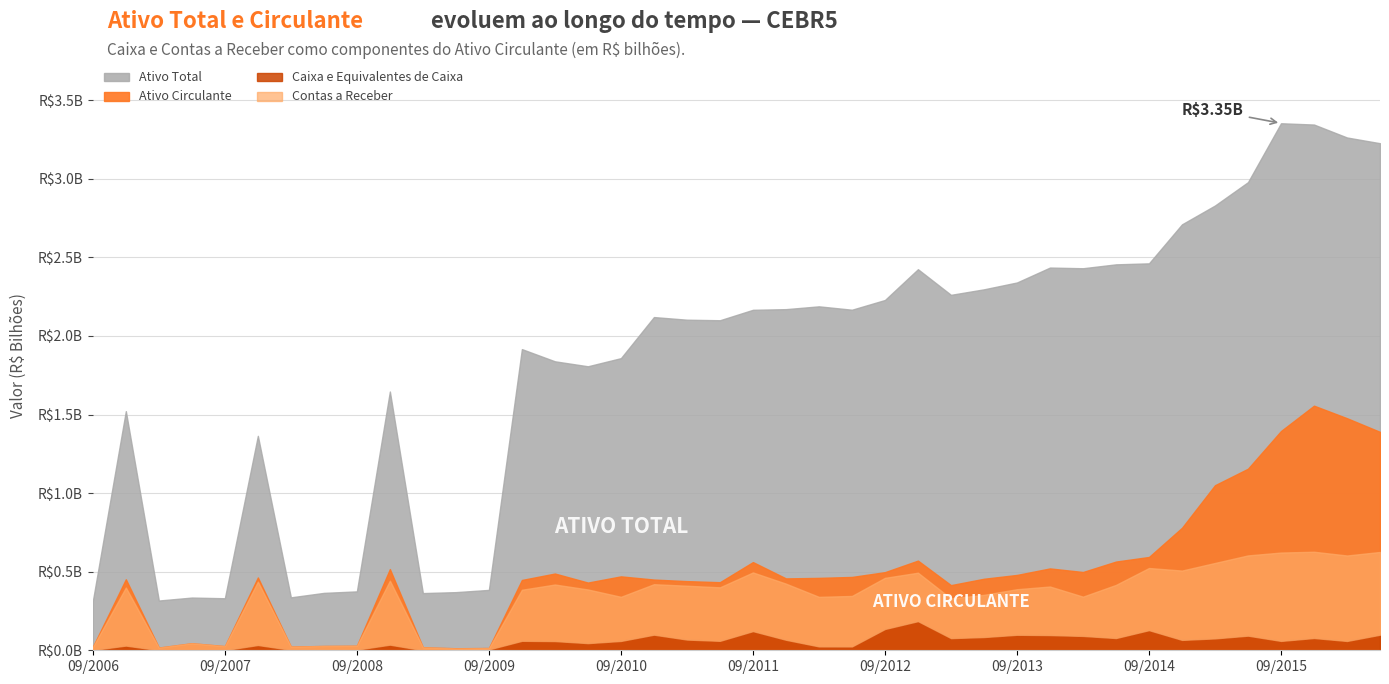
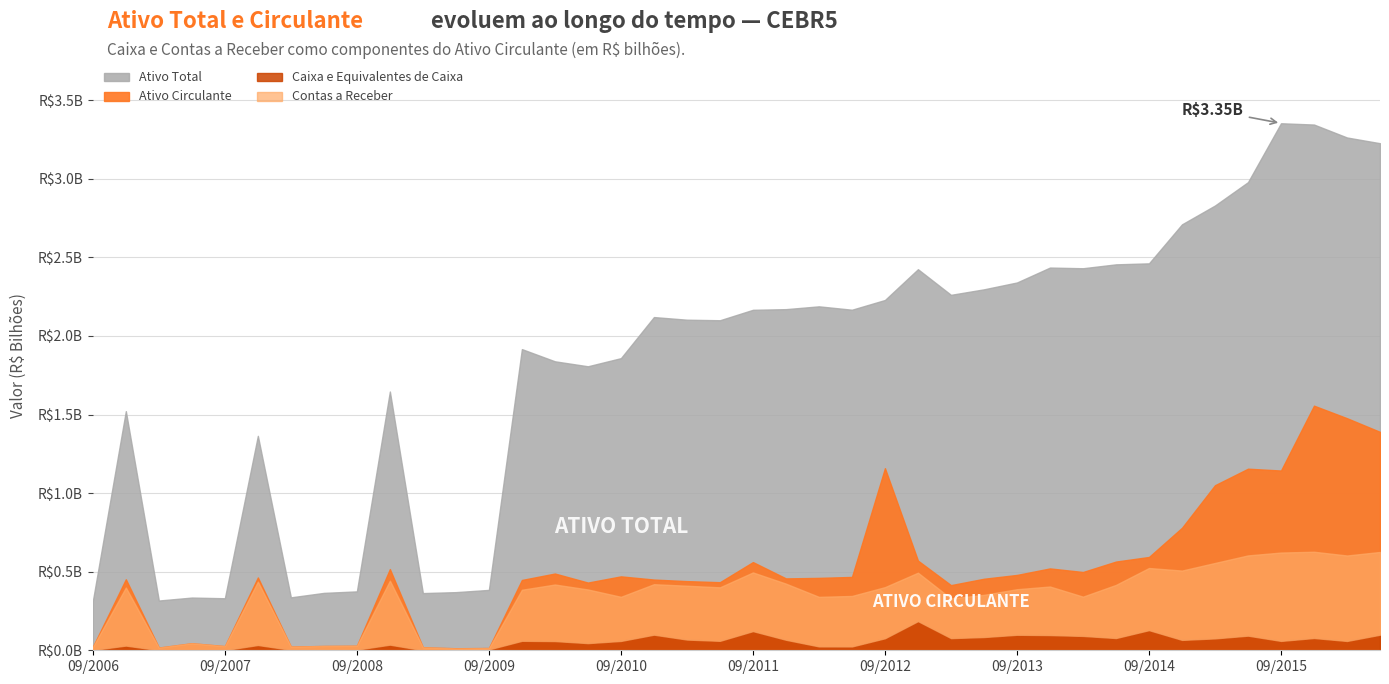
  {
    "Ativo Total": {
      "09/2015": "$3.35B"
    },
    "Ativo Circulante": {
      "09/2010": "R$470000000",
      "09/2011": "R$560000000",
-     "09/2012": "R$500000000",
+     "09/2012": "R$1160000000",
      "09/2013": "R$480000000",
      "09/2014": "R$590000000",
-     "09/2015": "R$1400000000"
+     "09/2015": "R$1140000000"
    },
    "Caixa e Equivalentes de Caixa": {
      "09/2010": "R$60000000",
      "09/2011": "R$120000000",
-     "09/2012": "R$140000000",
+     "09/2012": "R$80000000",
      "09/2013": "R$100000000",
      "09/2014": "R$130000000",
      "09/2015": "R$60000000"
    },
    "Contas a Receber": {
      "09/2010": "R$280000000",
      "09/2011": "R$370000000",
      "09/2012": "R$330000000",
      "09/2013": "R$290000000",
      "09/2014": "R$400000000",
      "09/2015": "R$560000000"
    }
  }
